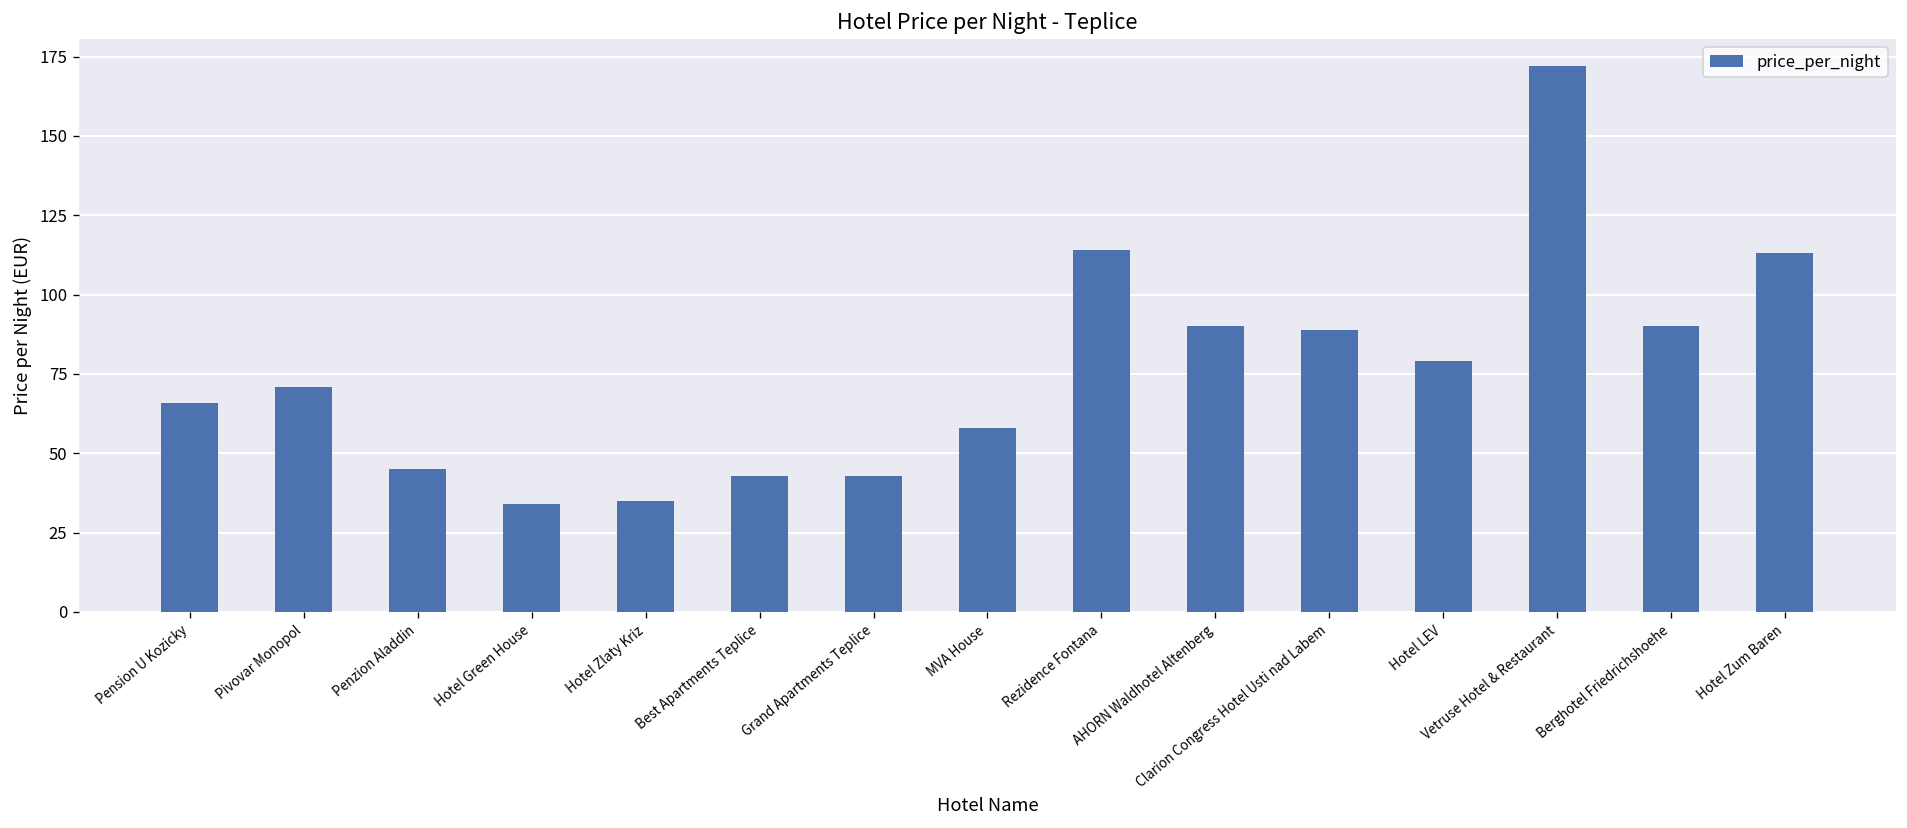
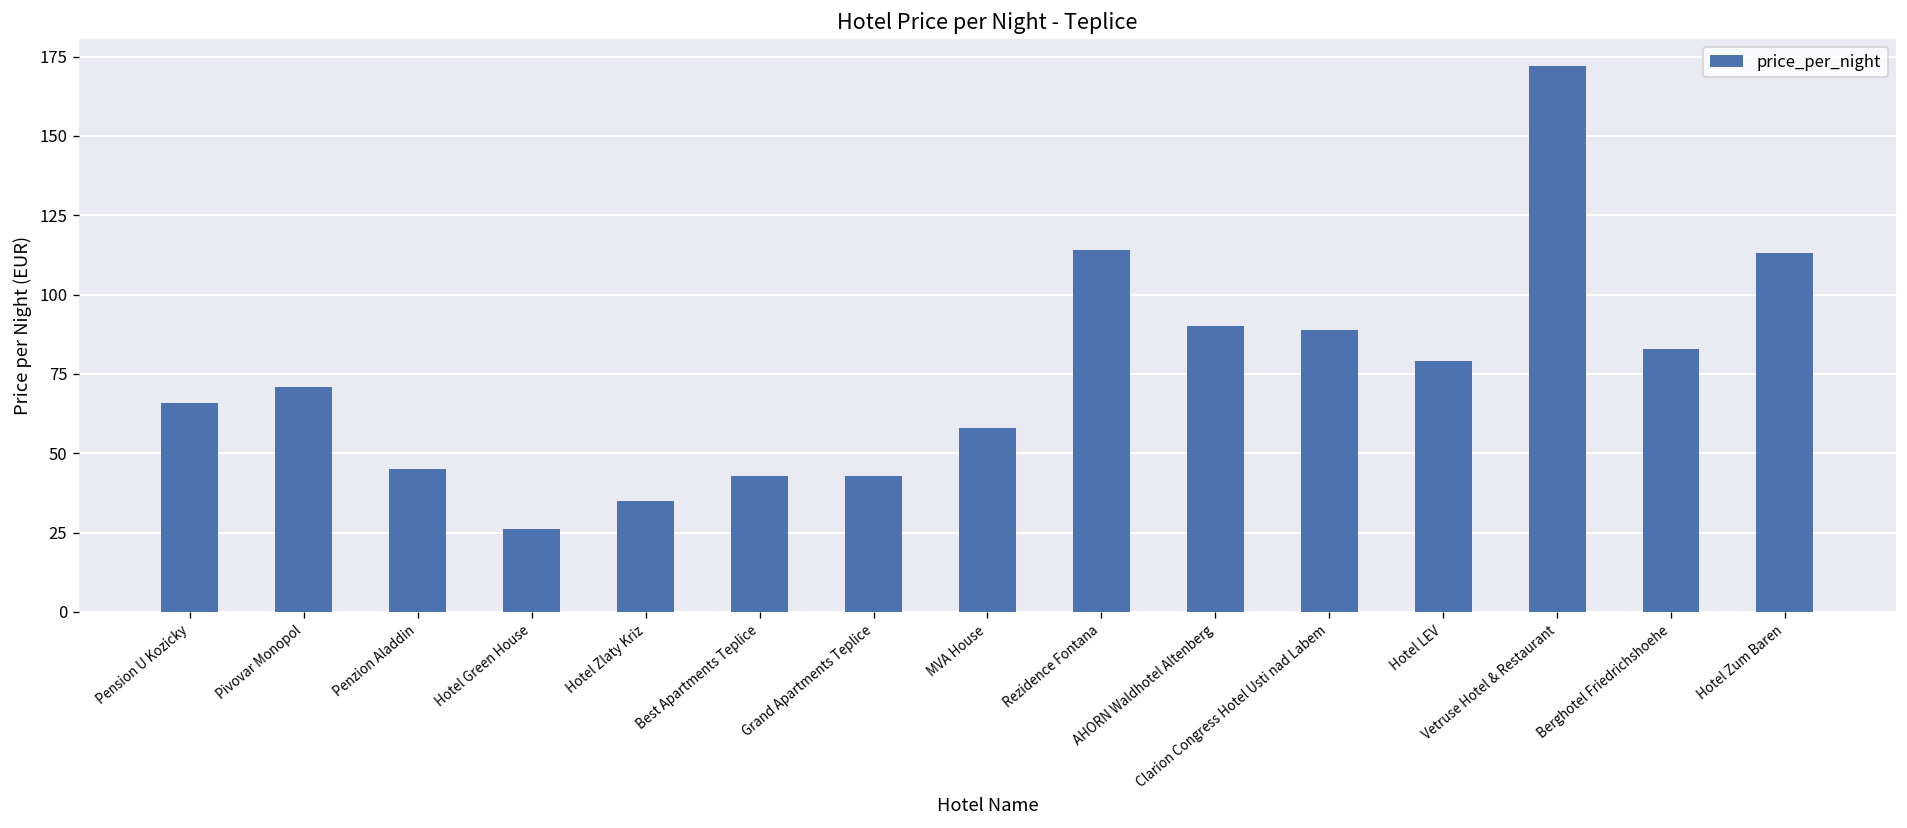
  {
    "Pension U Kozicky": 66,
    "Pivovar Monopol": 71,
    "Penzion Aladdin": 45,
-   "Hotel Green House": 34,
+   "Hotel Green House": 26,
    "Hotel Zlaty Kriz": 35,
    "Best Apartments Teplice": 43,
    "Grand Apartments Teplice": 43,
    "MVA House": 58,
    "Rezidence Fontana": 114,
    "AHORN Waldhotel Altenberg": 90,
    "Clarion Congress Hotel Usti nad Labem": 89,
    "Hotel LEV": 79,
    "Vetruse Hotel & Restaurant": 172,
-   "Berghotel Friedrichshoehe": 90,
+   "Berghotel Friedrichshoehe": 83,
    "Hotel Zum Baren": 113
  }
